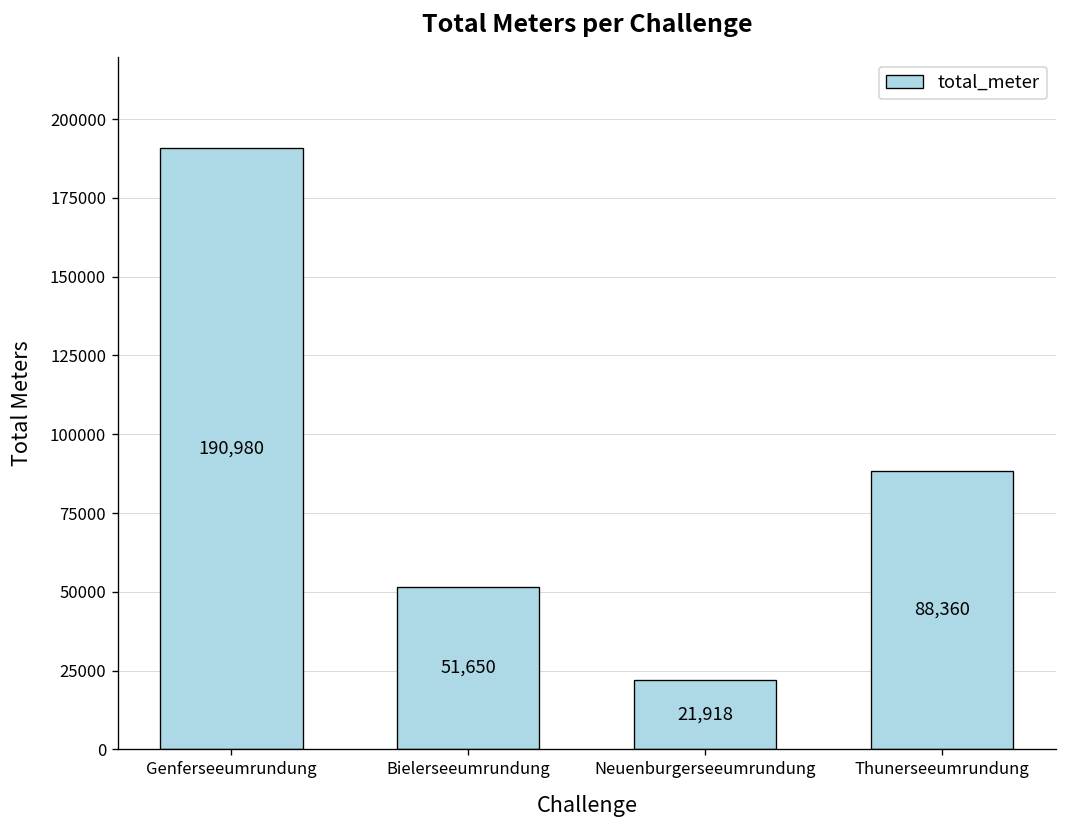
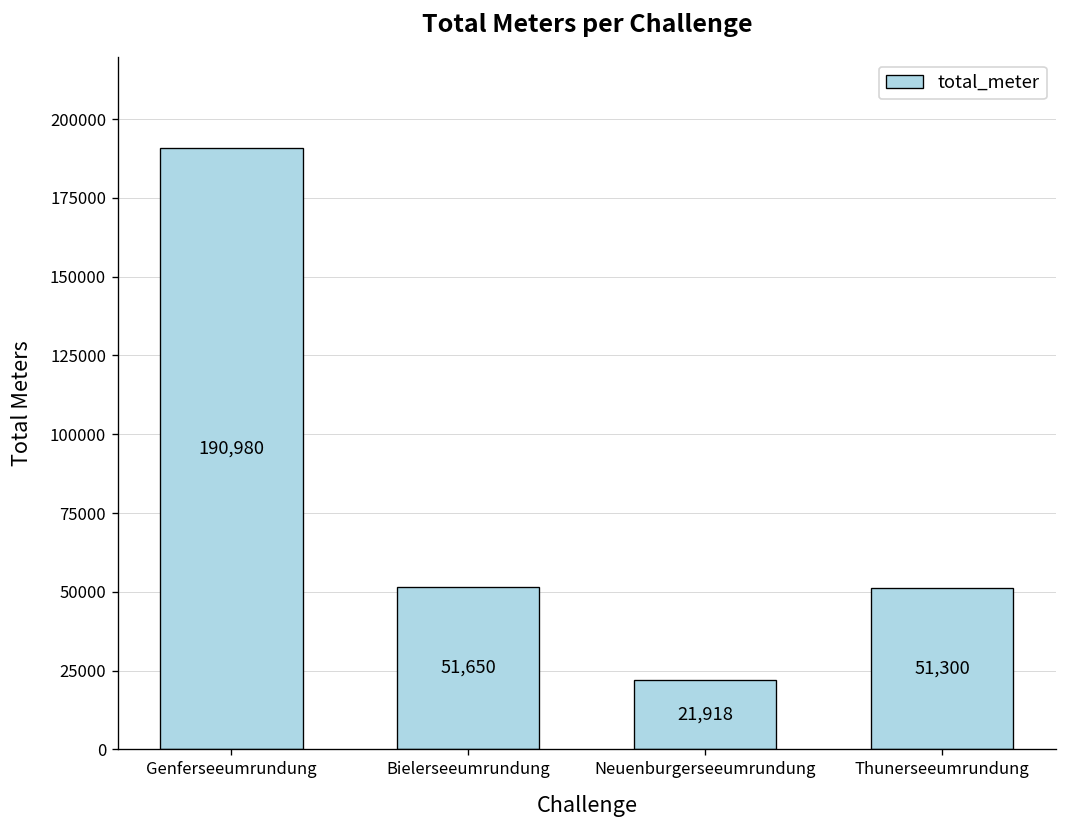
  {
    "Genferseeumrundung": "190,980",
    "Bielerseeumrundung": "51,650",
    "Neuenburgerseeumrundung": "21,918",
-   "Thunerseeumrundung": "88,360"
+   "Thunerseeumrundung": "51,300"
  }
